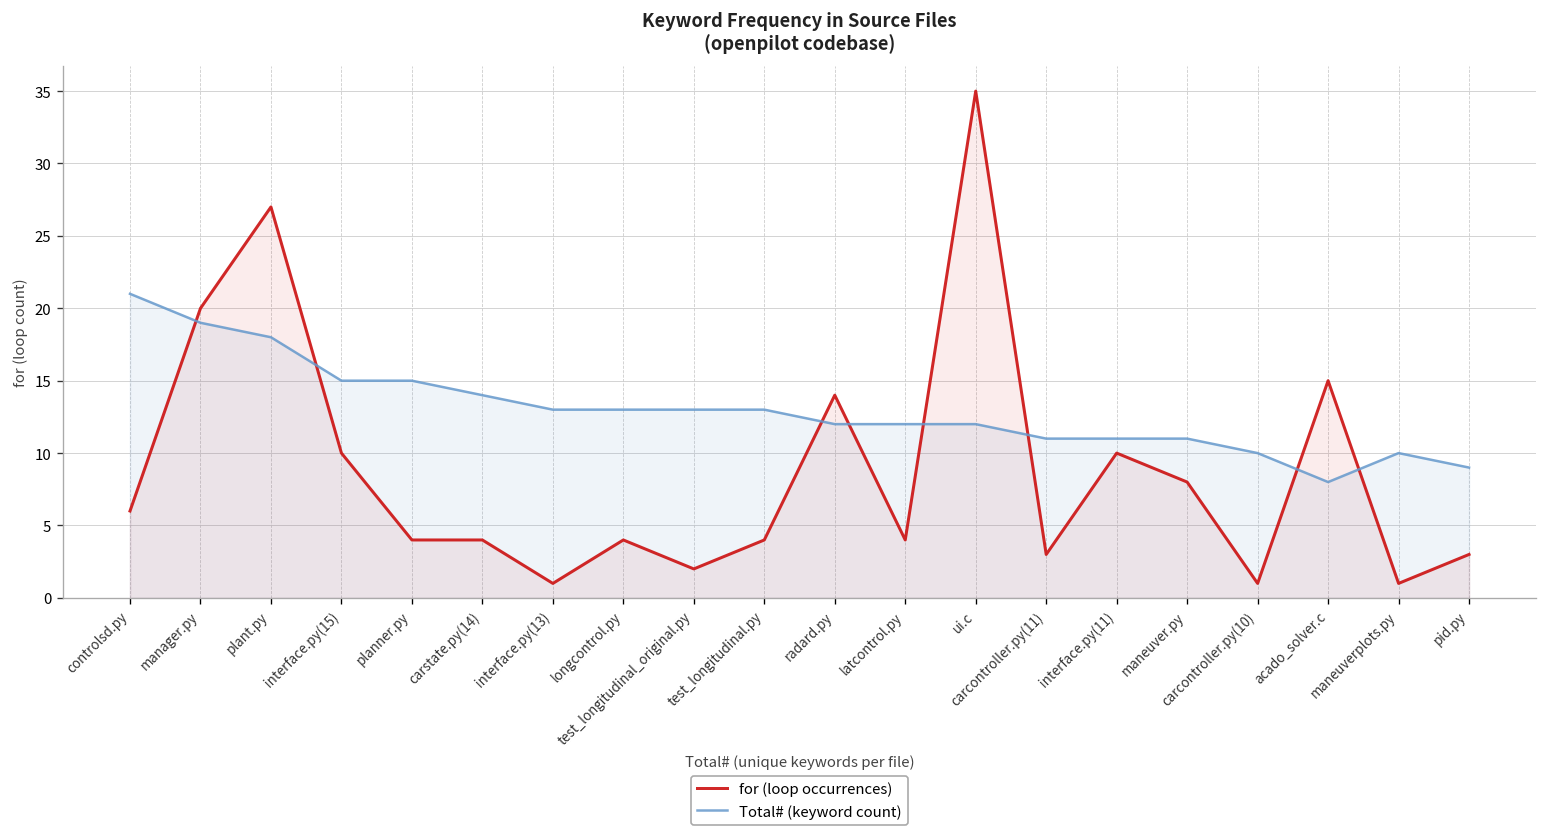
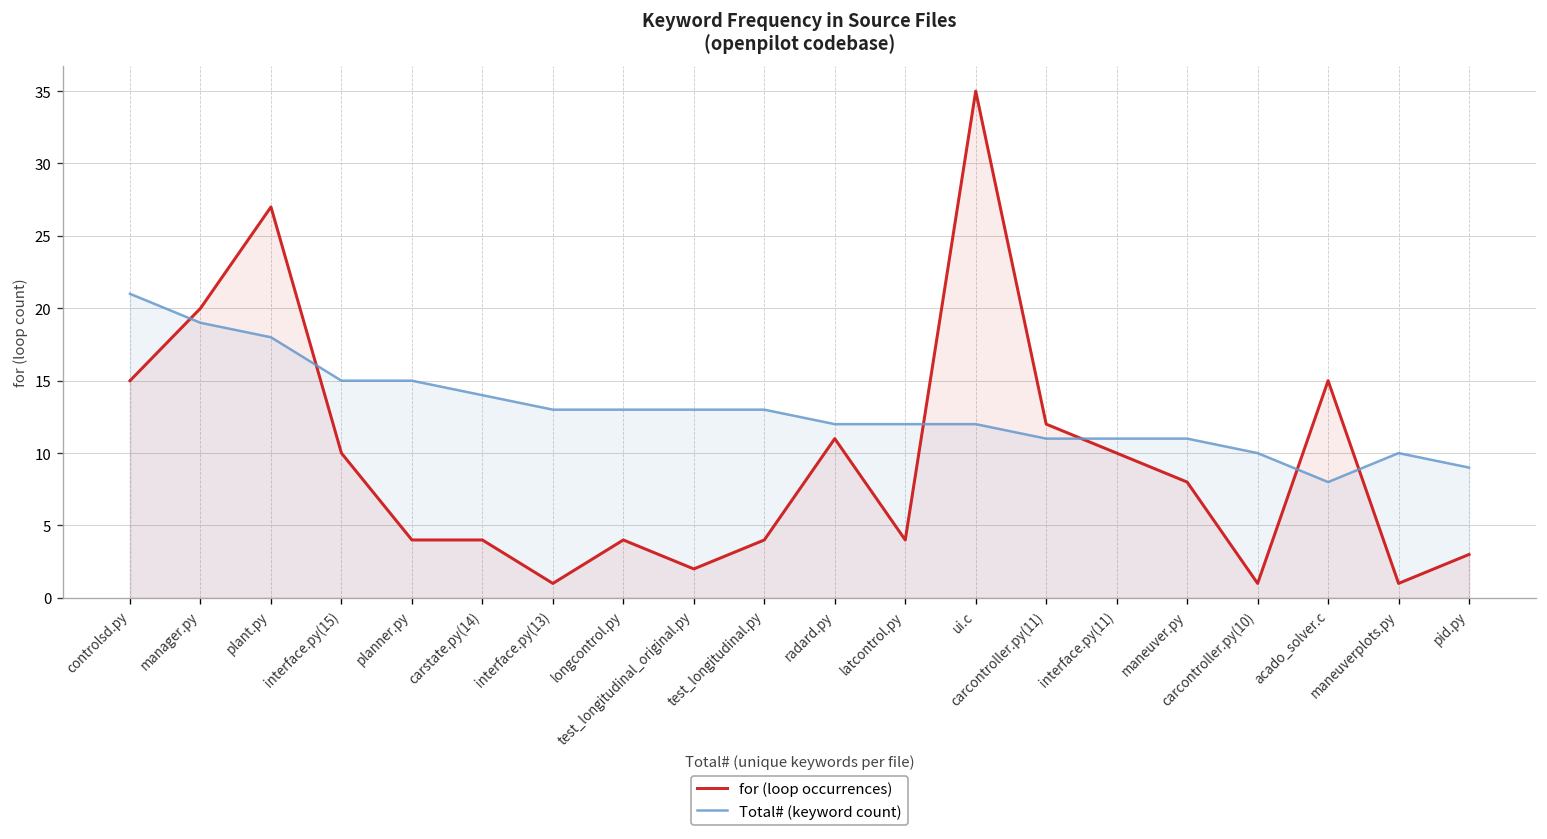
  {
    "for (loop occurrences)": {
-     "controlsd.py": 6,
+     "controlsd.py": 15,
      "manager.py": 20,
      "plant.py": 27,
      "interface.py(15)": 10,
      "planner.py": 4,
      "carstate.py(14)": 4,
      "interface.py(13)": 1,
      "longcontrol.py": 4,
      "test_longitudinal_original.py": 2,
      "test_longitudinal.py": 4,
-     "radard.py": 14,
+     "radard.py": 11,
      "latcontrol.py": 4,
      "ui.c": 35,
-     "carcontroller.py(11)": 3,
+     "carcontroller.py(11)": 12,
      "interface.py(11)": 10,
      "maneuver.py": 8,
      "carcontroller.py(10)": 1,
      "acado_solver.c": 15,
      "maneuverplots.py": 1,
      "pid.py": 3
    },
    "Total# (keyword count)": {
      "controlsd.py": 21,
      "manager.py": 19,
      "plant.py": 18,
      "interface.py(15)": 15,
      "planner.py": 15,
      "carstate.py(14)": 14,
      "interface.py(13)": 13,
      "longcontrol.py": 13,
      "test_longitudinal_original.py": 13,
      "test_longitudinal.py": 13,
      "radard.py": 12,
      "latcontrol.py": 12,
      "ui.c": 12,
      "carcontroller.py(11)": 11,
      "interface.py(11)": 11,
      "maneuver.py": 11,
      "carcontroller.py(10)": 10,
      "acado_solver.c": 8,
      "maneuverplots.py": 10,
      "pid.py": 9
    }
  }
